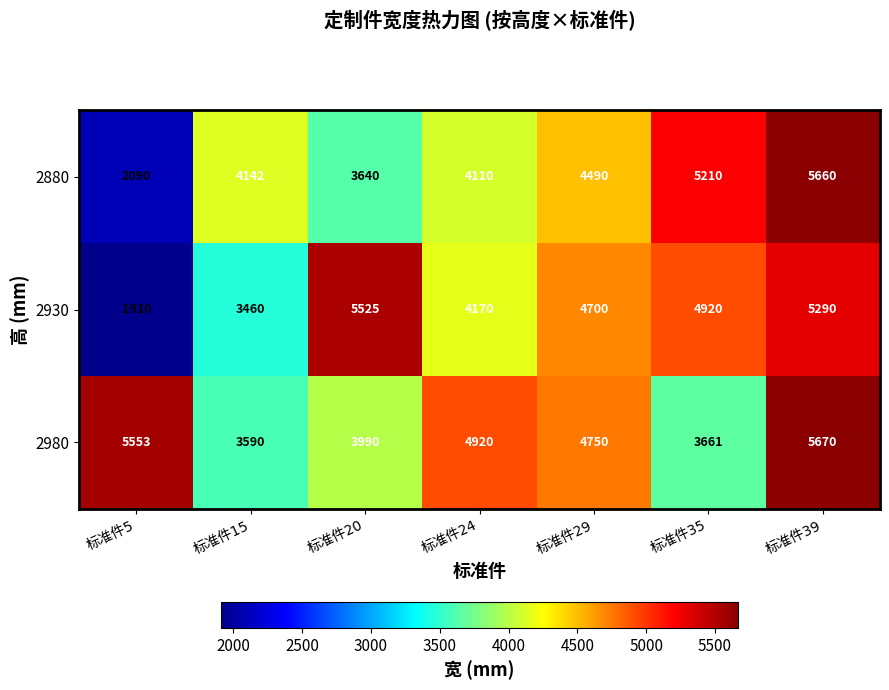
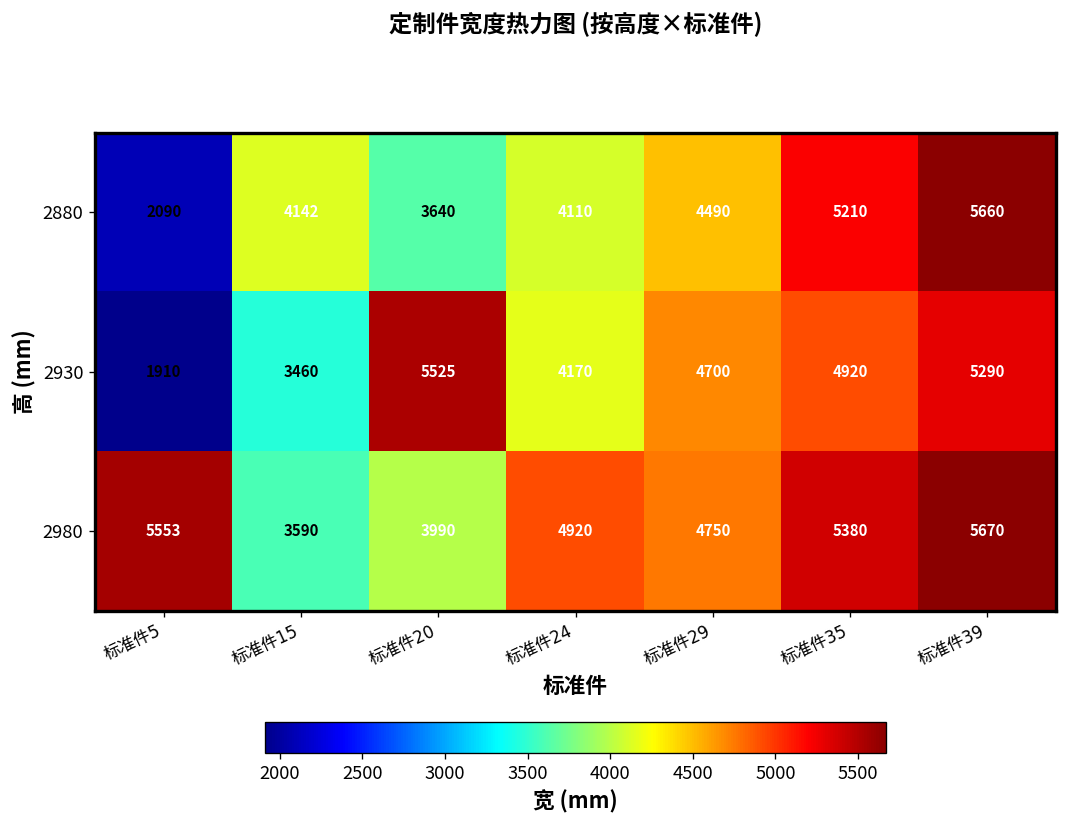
  {
    "2880": {
      "标准件5": 2090,
      "标准件15": 4142,
      "标准件20": 3640,
      "标准件24": 4110,
      "标准件29": 4490,
      "标准件35": 5210,
      "标准件39": 5660
    },
    "2930": {
      "标准件5": 1910,
      "标准件15": 3460,
      "标准件20": 5525,
      "标准件24": 4170,
      "标准件29": 4700,
      "标准件35": 4920,
      "标准件39": 5290
    },
    "2980": {
      "标准件5": 5553,
      "标准件15": 3590,
      "标准件20": 3990,
      "标准件24": 4920,
      "标准件29": 4750,
-     "标准件35": 3661,
+     "标准件35": 5380,
      "标准件39": 5670
    }
  }
